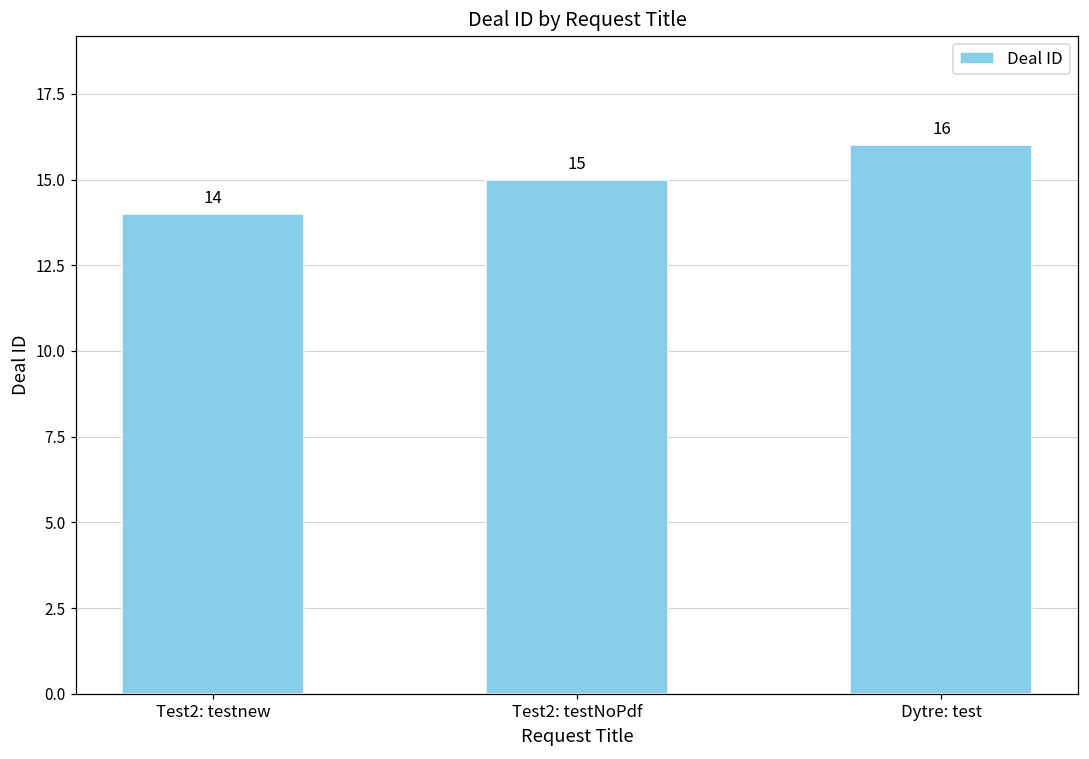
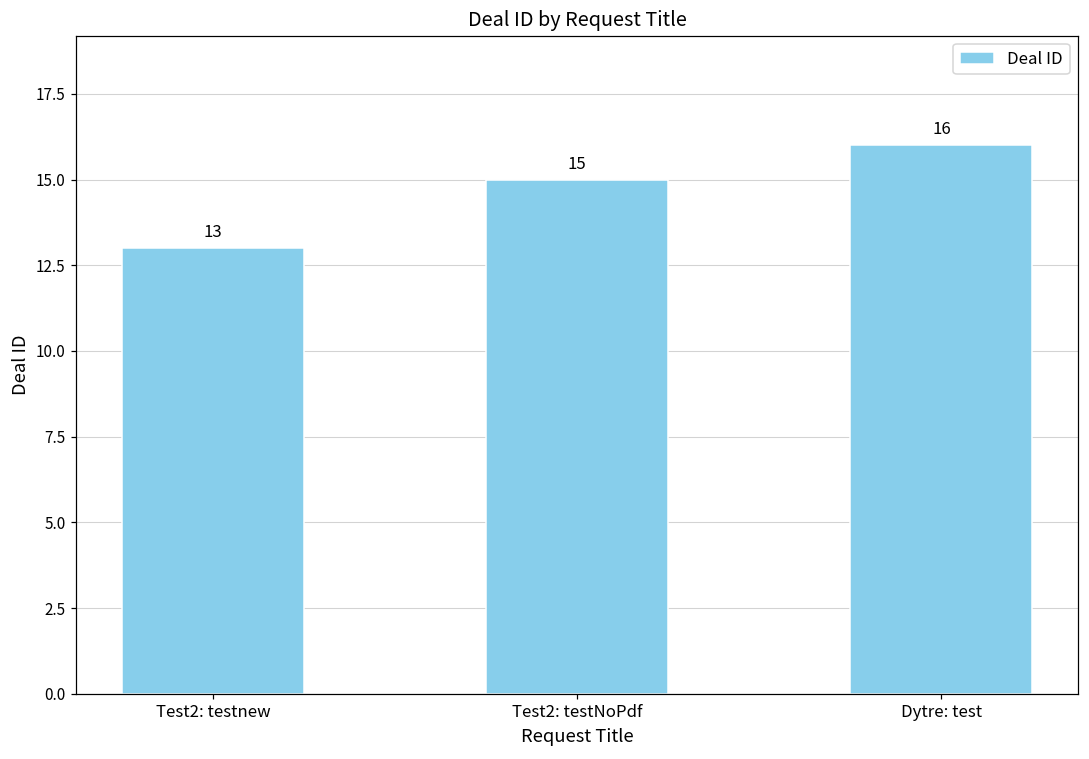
  {
-   "Test2: testnew": 14,
+   "Test2: testnew": 13,
    "Test2: testNoPdf": 15,
    "Dytre: test": 16
  }
